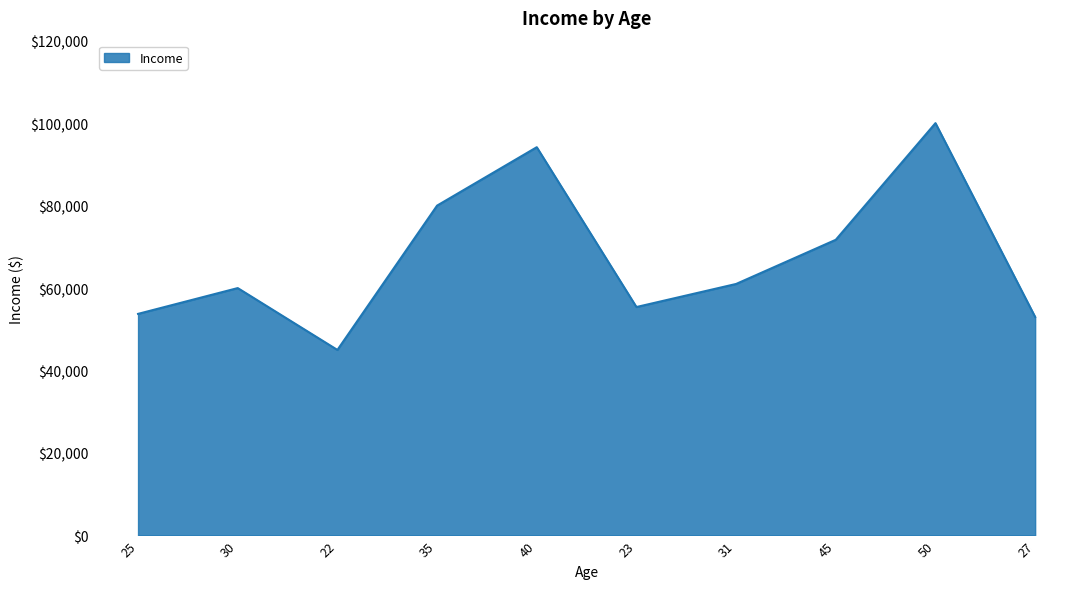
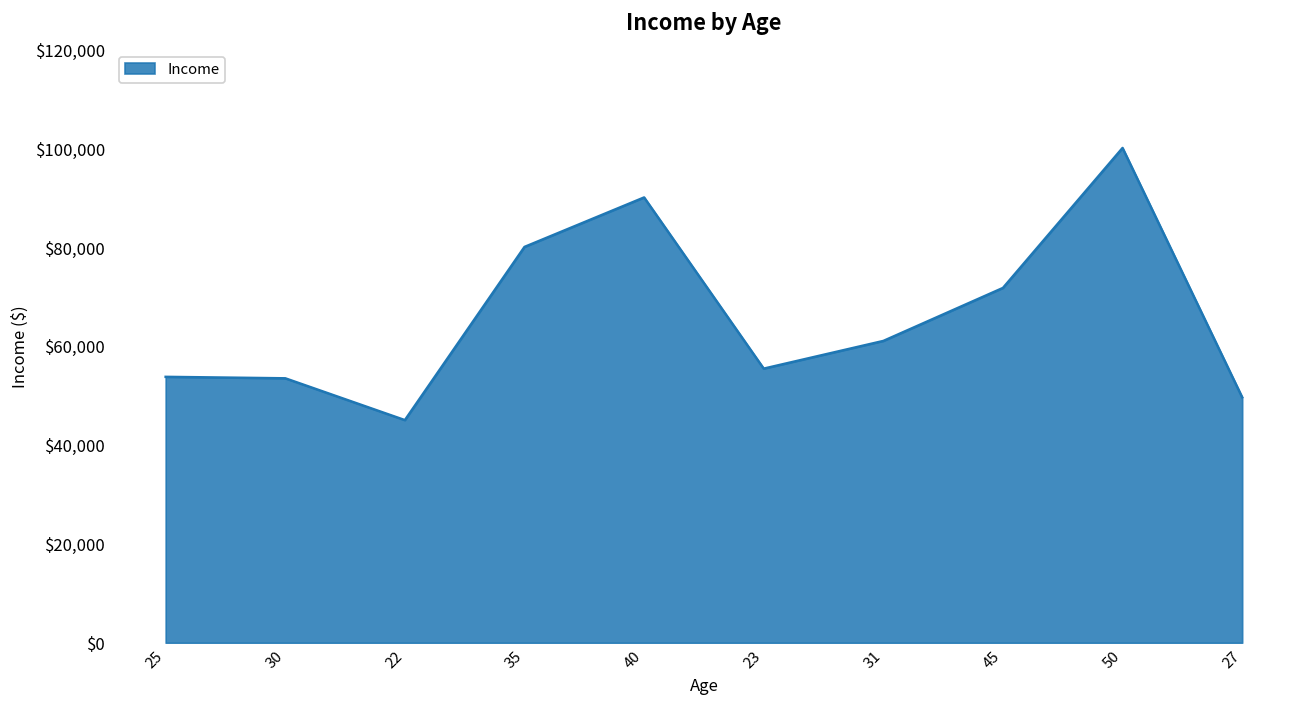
  {
    "25": "$54,000",
-   "30": "$60,000",
+   "30": "$53,000",
    "22": "$45,000",
    "35": "$80,000",
-   "40": "$94,000",
+   "40": "$90,000",
    "23": "$55,000",
    "31": "$61,000",
    "45": "$72,000",
    "50": "$100,000",
-   "27": "$53,000"
+   "27": "$50,000"
  }
